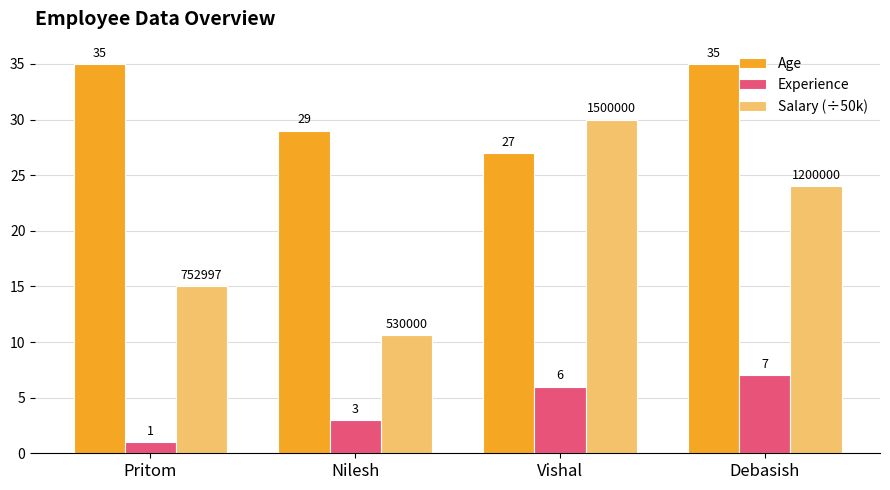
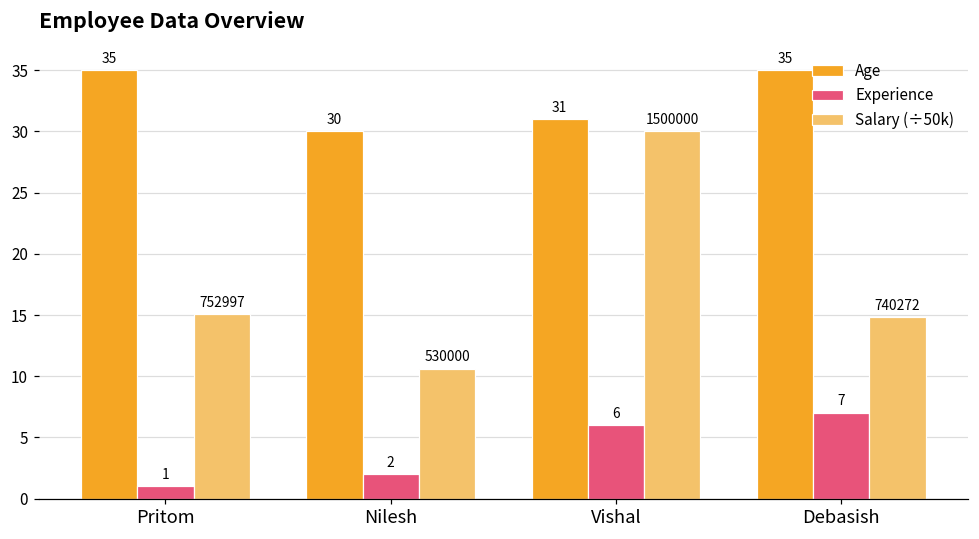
  {
    "Age": {
      "Pritom": 35,
-     "Nilesh": 29,
-     "Vishal": 27,
+     "Nilesh": 30,
+     "Vishal": 31,
      "Debasish": 35
    },
    "Experience": {
      "Pritom": 1,
-     "Nilesh": 3,
+     "Nilesh": 2,
      "Vishal": 6,
      "Debasish": 7
    },
    "Salary (÷50k)": {
-     "Debasish": 1200000
+     "Debasish": 740272
    }
  }
